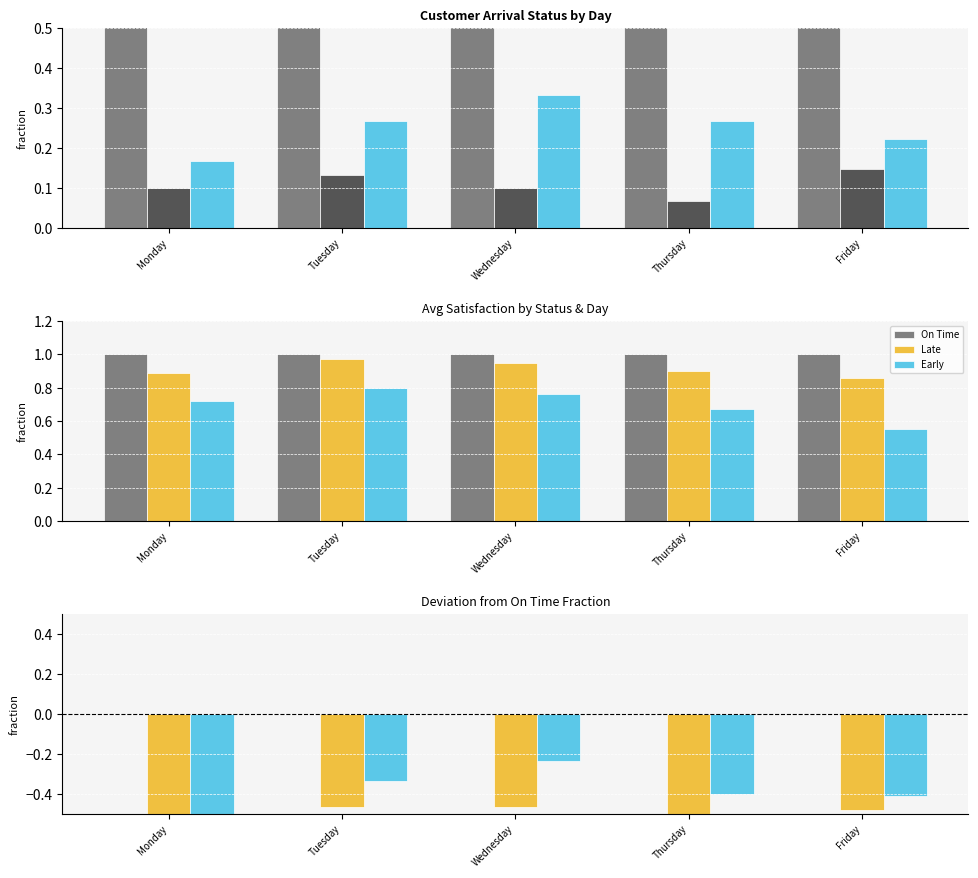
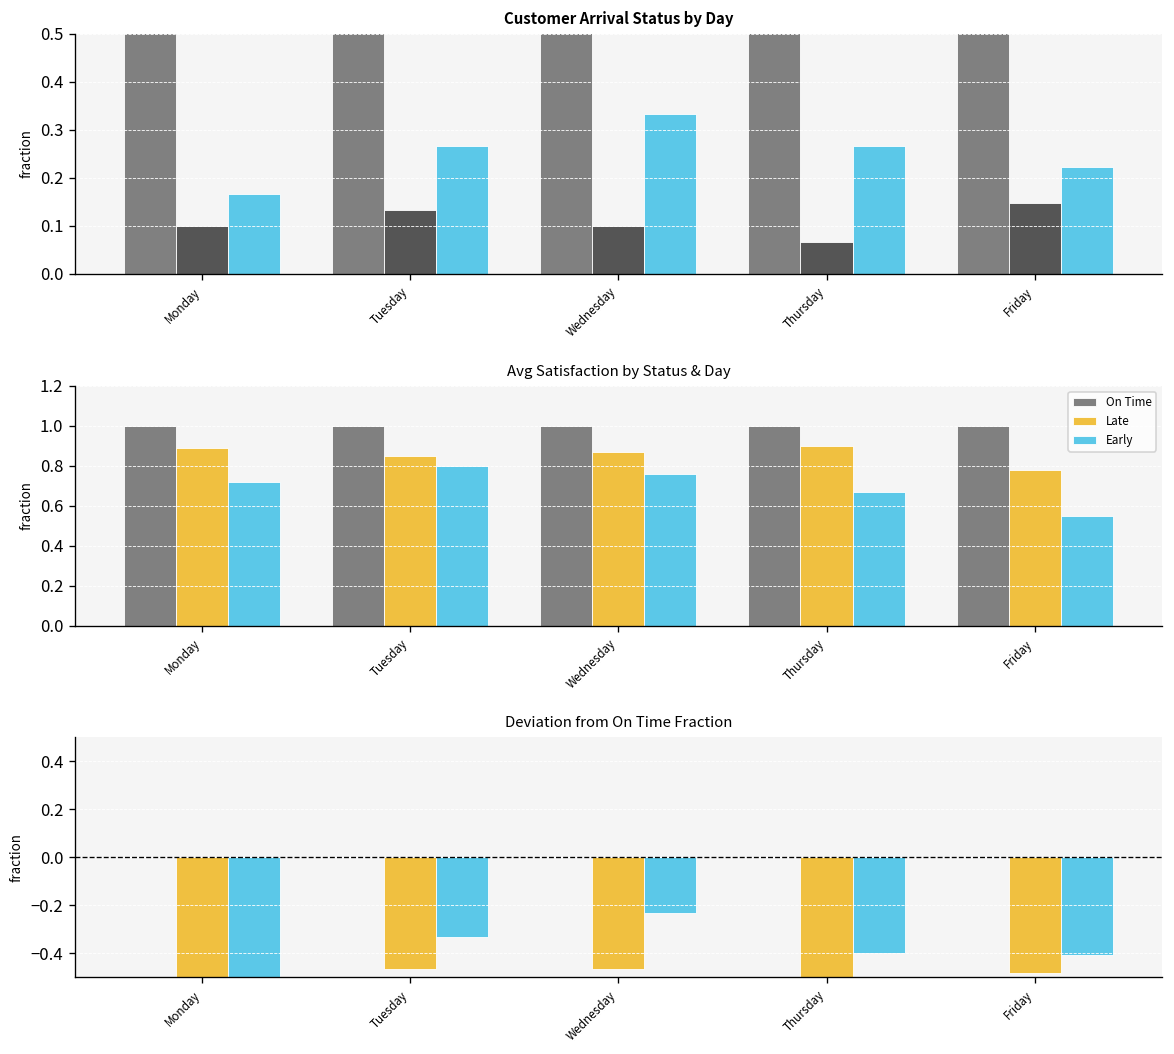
  {
    "Customer Arrival Status by Day": {
      "Early": {
        "Monday": 0.17,
        "Tuesday": 0.27,
        "Wednesday": 0.33,
        "Thursday": 0.27,
        "Friday": 0.22
      }
    },
    "Avg Satisfaction by Status & Day": {
      "On Time": {
        "Monday": 1.00,
        "Tuesday": 1.00,
        "Wednesday": 1.00,
        "Thursday": 1.00,
        "Friday": 1.00
      },
      "Late": {
        "Monday": 0.89,
-       "Tuesday": 0.97,
-       "Wednesday": 0.95,
+       "Tuesday": 0.85,
+       "Wednesday": 0.87,
        "Thursday": 0.90,
-       "Friday": 0.86
+       "Friday": 0.78
      },
      "Early": {
        "Monday": 0.72,
        "Tuesday": 0.80,
        "Wednesday": 0.76,
        "Thursday": 0.67,
        "Friday": 0.55
      }
    },
    "Deviation from On Time Fraction": {
      "On Time": {
        "Monday": 0.00,
        "Tuesday": 0.00,
        "Wednesday": 0.00,
        "Thursday": 0.00,
        "Friday": 0.00
      },
      "Late": {
        "Tuesday": -0.47,
        "Wednesday": -0.47,
        "Friday": -0.48
      },
      "Early": {
        "Tuesday": -0.33,
        "Wednesday": -0.23,
        "Thursday": -0.40,
        "Friday": -0.41
      }
    }
  }
